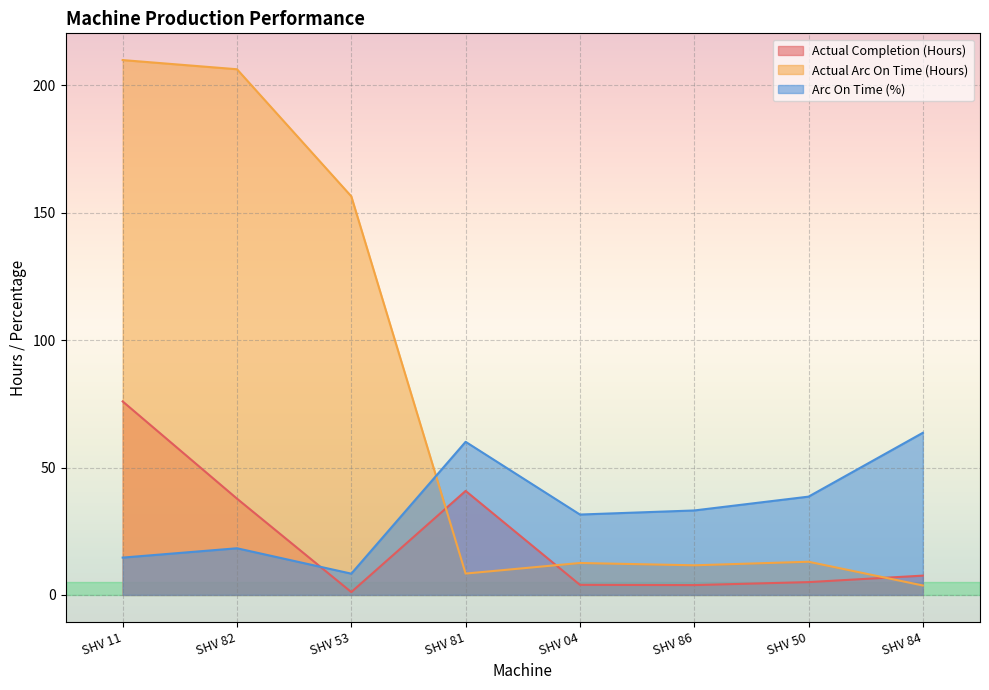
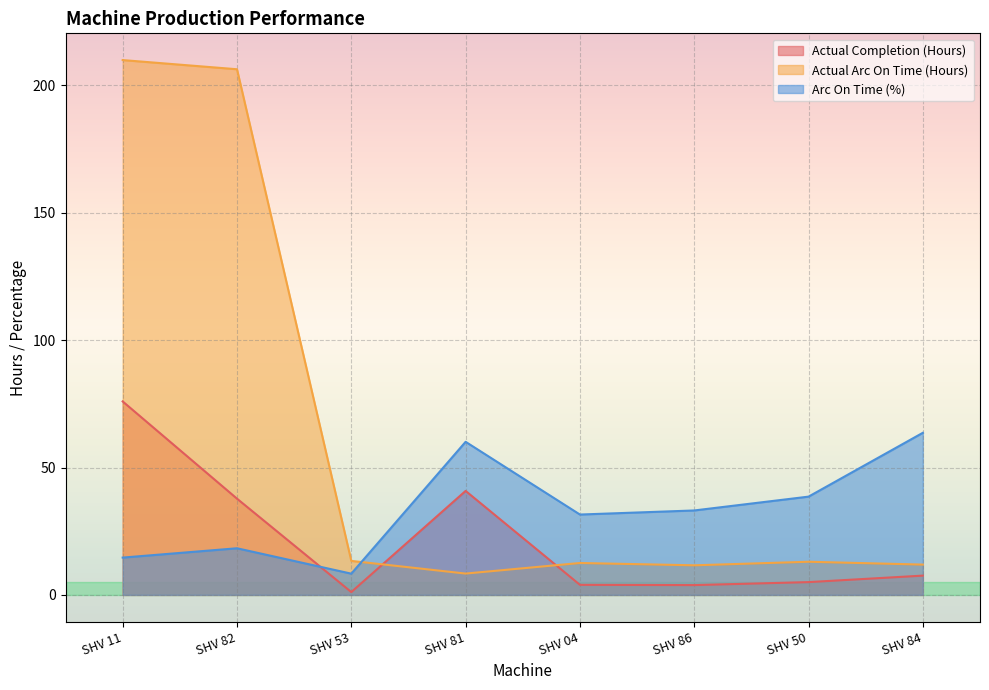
  {
    "Actual Completion (Hours)": {
      "SHV 11": 76,
      "SHV 82": 38,
      "SHV 53": 1,
      "SHV 81": 41,
      "SHV 04": 4,
      "SHV 86": 4,
      "SHV 50": 5,
      "SHV 84": 8
    },
    "Actual Arc On Time (Hours)": {
      "SHV 11": 210,
      "SHV 82": 206,
-     "SHV 53": 156,
+     "SHV 53": 13,
      "SHV 81": 8,
      "SHV 04": 13,
      "SHV 86": 12,
      "SHV 50": 13,
-     "SHV 84": 4
+     "SHV 84": 12
    },
    "Arc On Time (%)": {
      "SHV 11": 15,
      "SHV 82": 18,
      "SHV 53": 8,
      "SHV 81": 60,
      "SHV 04": 32,
      "SHV 86": 33,
      "SHV 50": 39,
      "SHV 84": 64
    }
  }
